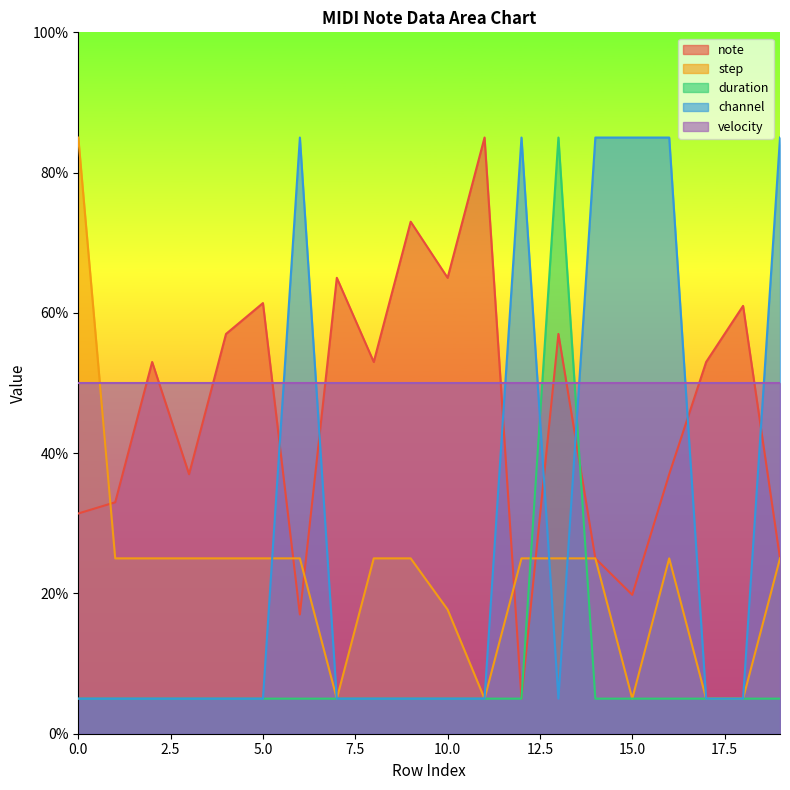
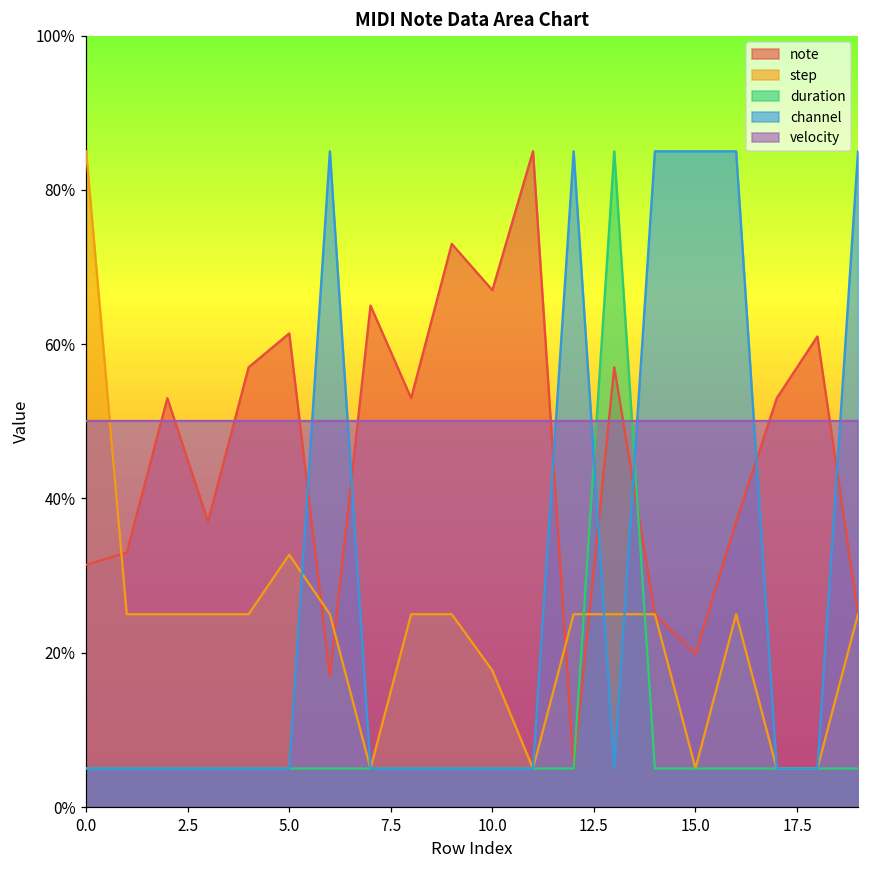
  {
    "note": {
      "0.0": "31%",
      "5.0": "61%",
-     "10.0": "65%",
+     "10.0": "67%",
      "15.0": "20%"
    },
    "step": {
      "0.0": "85%",
-     "5.0": "25%",
+     "5.0": "33%",
      "10.0": "18%"
    },
    "channel": {
      "15.0": "85%"
    },
    "velocity": {
      "0.0": "50%",
      "5.0": "50%",
      "10.0": "50%",
      "15.0": "50%"
    }
  }
